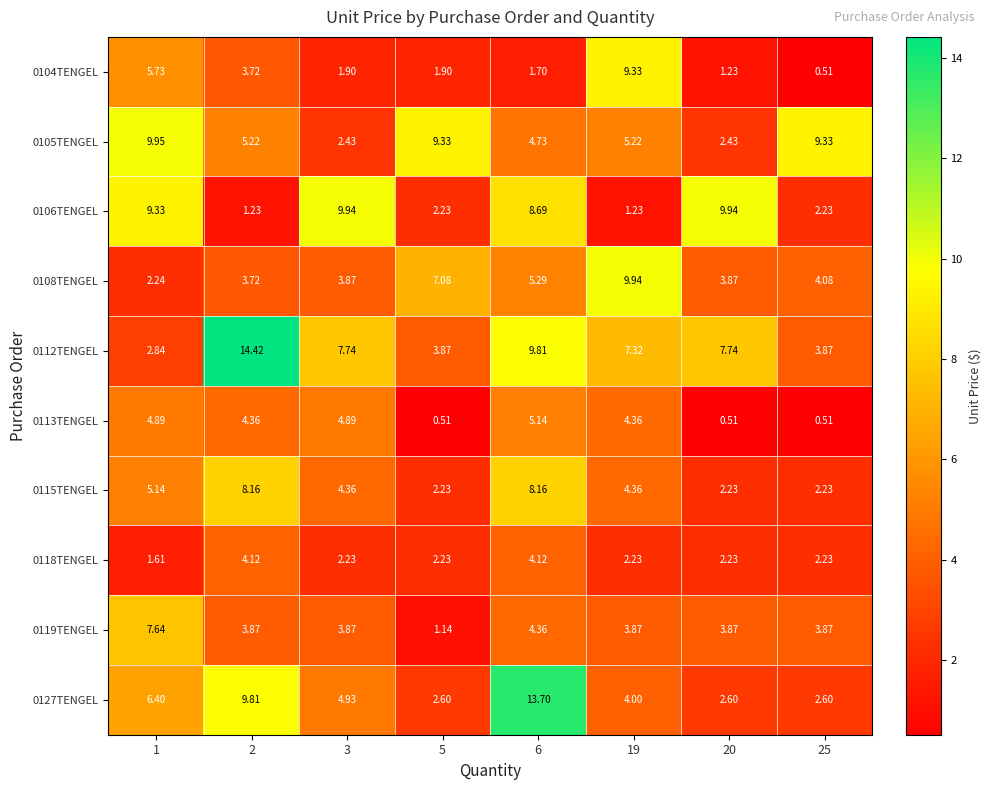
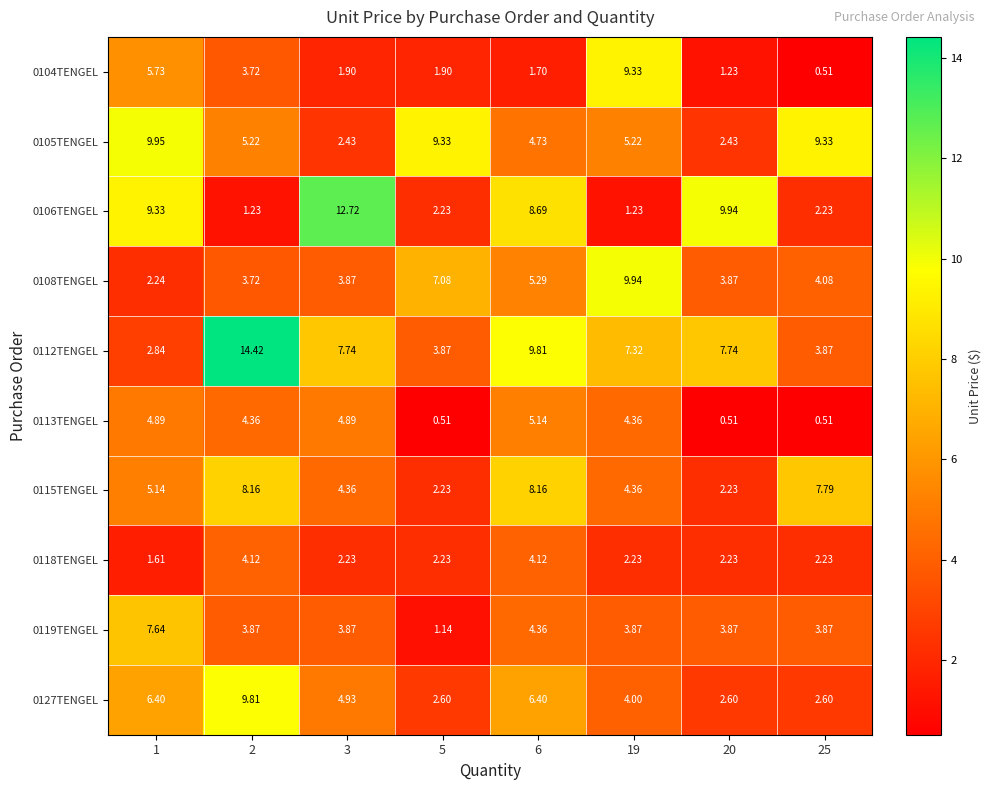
  {
    "0104TENGEL": {
      "1": 5.73,
      "2": 3.72,
      "3": 1.90,
      "5": 1.90,
      "6": 1.70,
      "19": 9.33,
      "20": 1.23,
      "25": 0.51
    },
    "0105TENGEL": {
      "1": 9.95,
      "2": 5.22,
      "3": 2.43,
      "5": 9.33,
      "6": 4.73,
      "19": 5.22,
      "20": 2.43,
      "25": 9.33
    },
    "0106TENGEL": {
      "1": 9.33,
      "2": 1.23,
-     "3": 9.94,
+     "3": 12.72,
      "5": 2.23,
      "6": 8.69,
      "19": 1.23,
      "20": 9.94,
      "25": 2.23
    },
    "0108TENGEL": {
      "1": 2.24,
      "2": 3.72,
      "3": 3.87,
      "5": 7.08,
      "6": 5.29,
      "19": 9.94,
      "20": 3.87,
      "25": 4.08
    },
    "0112TENGEL": {
      "1": 2.84,
      "2": 14.42,
      "3": 7.74,
      "5": 3.87,
      "6": 9.81,
      "19": 7.32,
      "20": 7.74,
      "25": 3.87
    },
    "0113TENGEL": {
      "1": 4.89,
      "2": 4.36,
      "3": 4.89,
      "5": 0.51,
      "6": 5.14,
      "19": 4.36,
      "20": 0.51,
      "25": 0.51
    },
    "0115TENGEL": {
      "1": 5.14,
      "2": 8.16,
      "3": 4.36,
      "5": 2.23,
      "6": 8.16,
      "19": 4.36,
      "20": 2.23,
-     "25": 2.23
+     "25": 7.79
    },
    "0118TENGEL": {
      "1": 1.61,
      "2": 4.12,
      "3": 2.23,
      "5": 2.23,
      "6": 4.12,
      "19": 2.23,
      "20": 2.23,
      "25": 2.23
    },
    "0119TENGEL": {
      "1": 7.64,
      "2": 3.87,
      "3": 3.87,
      "5": 1.14,
      "6": 4.36,
      "19": 3.87,
      "20": 3.87,
      "25": 3.87
    },
    "0127TENGEL": {
      "1": 6.40,
      "2": 9.81,
      "3": 4.93,
      "5": 2.60,
-     "6": 13.70,
+     "6": 6.40,
      "19": 4.00,
      "20": 2.60,
      "25": 2.60
    }
  }
